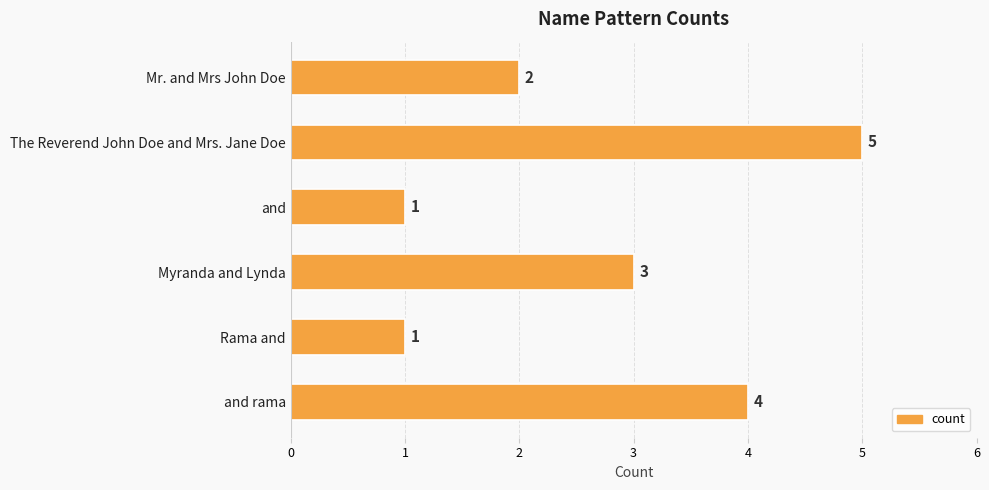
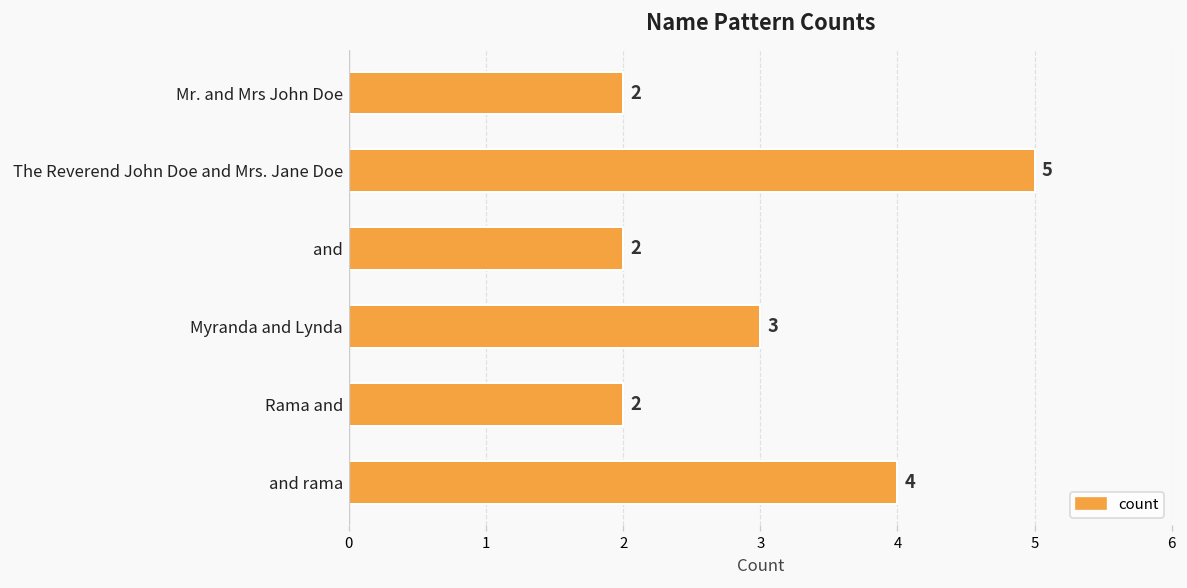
  {
    "Mr. and Mrs John Doe": 2,
    "The Reverend John Doe and Mrs. Jane Doe": 5,
-   "and": 1,
+   "and": 2,
    "Myranda and Lynda": 3,
-   "Rama and": 1,
+   "Rama and": 2,
    "and rama": 4
  }
